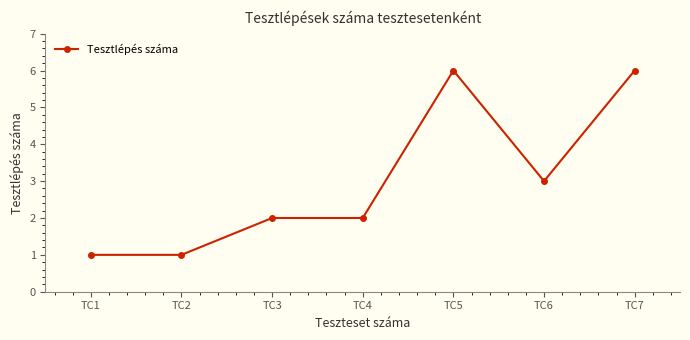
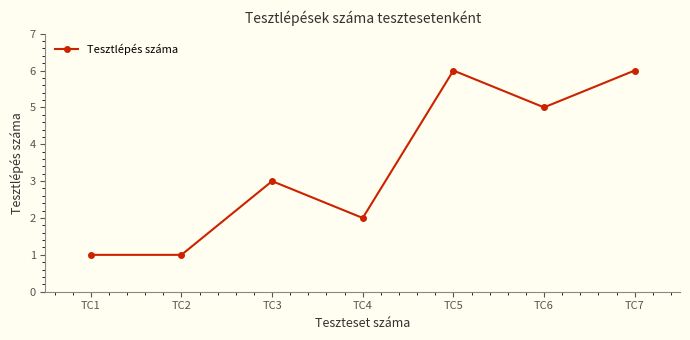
  {
    "TC1": 1,
    "TC2": 1,
-   "TC3": 2,
+   "TC3": 3,
    "TC4": 2,
    "TC5": 6,
-   "TC6": 3,
+   "TC6": 5,
    "TC7": 6
  }
